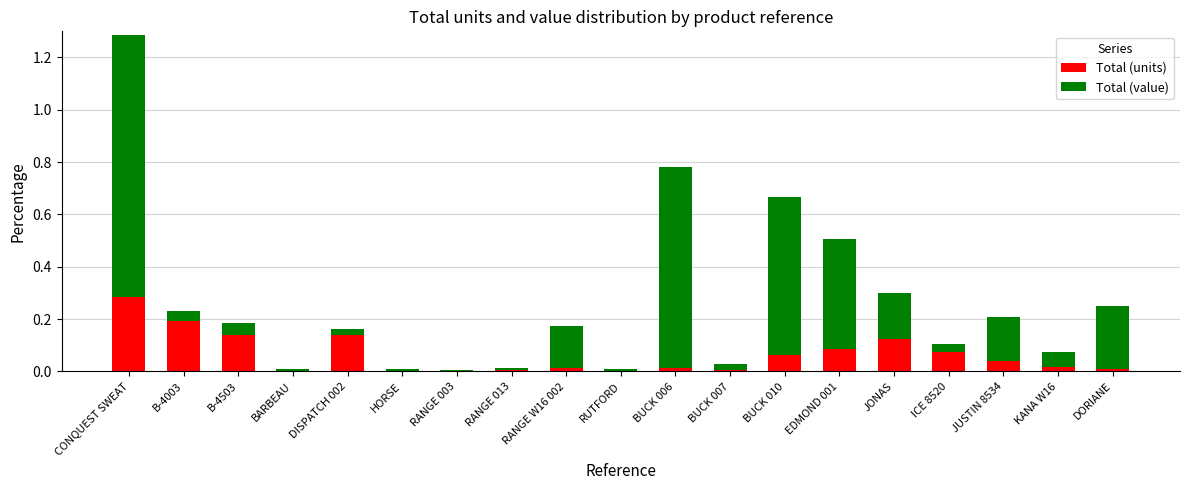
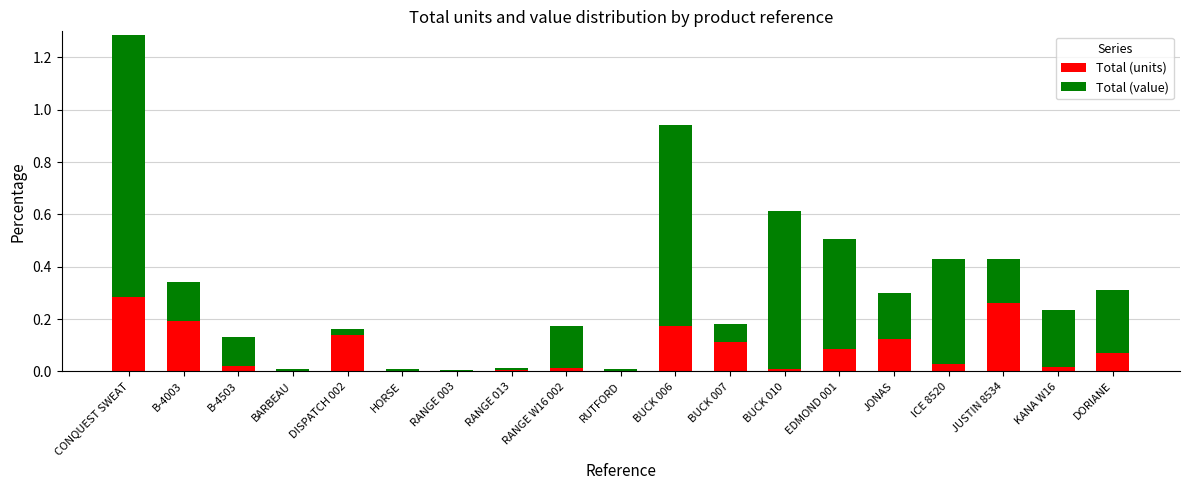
  {
    "Total (units)": {
      "CONQUEST SWEAT": 0.29,
      "B-4003": 0.19,
-     "B-4503": 0.14,
+     "B-4503": 0.02,
      "DISPATCH 002": 0.14,
      "RANGE W16 002": 0.01,
-     "BUCK 006": 0.01,
-     "BUCK 007": 0.01,
-     "BUCK 010": 0.06,
+     "BUCK 006": 0.17,
+     "BUCK 007": 0.11,
+     "BUCK 010": 0.01,
      "EDMOND 001": 0.08,
      "JONAS": 0.12,
-     "ICE 8520": 0.08,
-     "JUSTIN 8534": 0.04,
+     "ICE 8520": 0.03,
+     "JUSTIN 8534": 0.26,
      "KANA W16": 0.02,
-     "DORIANE": 0.01
+     "DORIANE": 0.07
    },
    "Total (value)": {
      "CONQUEST SWEAT": 1.00,
-     "B-4003": 0.04,
-     "B-4503": 0.04,
+     "B-4003": 0.15,
+     "B-4503": 0.11,
      "DISPATCH 002": 0.02,
      "RANGE W16 002": 0.16,
      "BUCK 006": 0.77,
-     "BUCK 007": 0.02,
+     "BUCK 007": 0.07,
      "BUCK 010": 0.60,
      "EDMOND 001": 0.42,
      "JONAS": 0.18,
-     "ICE 8520": 0.03,
+     "ICE 8520": 0.40,
      "JUSTIN 8534": 0.17,
-     "KANA W16": 0.06,
+     "KANA W16": 0.22,
      "DORIANE": 0.24
    }
  }
